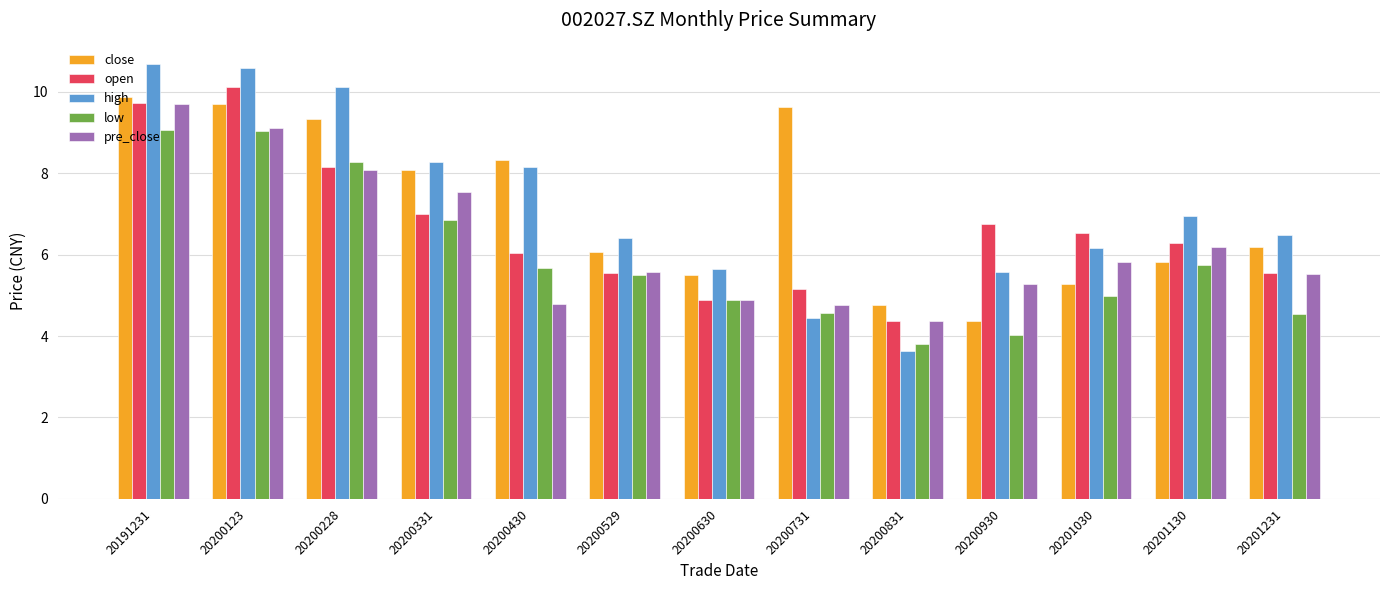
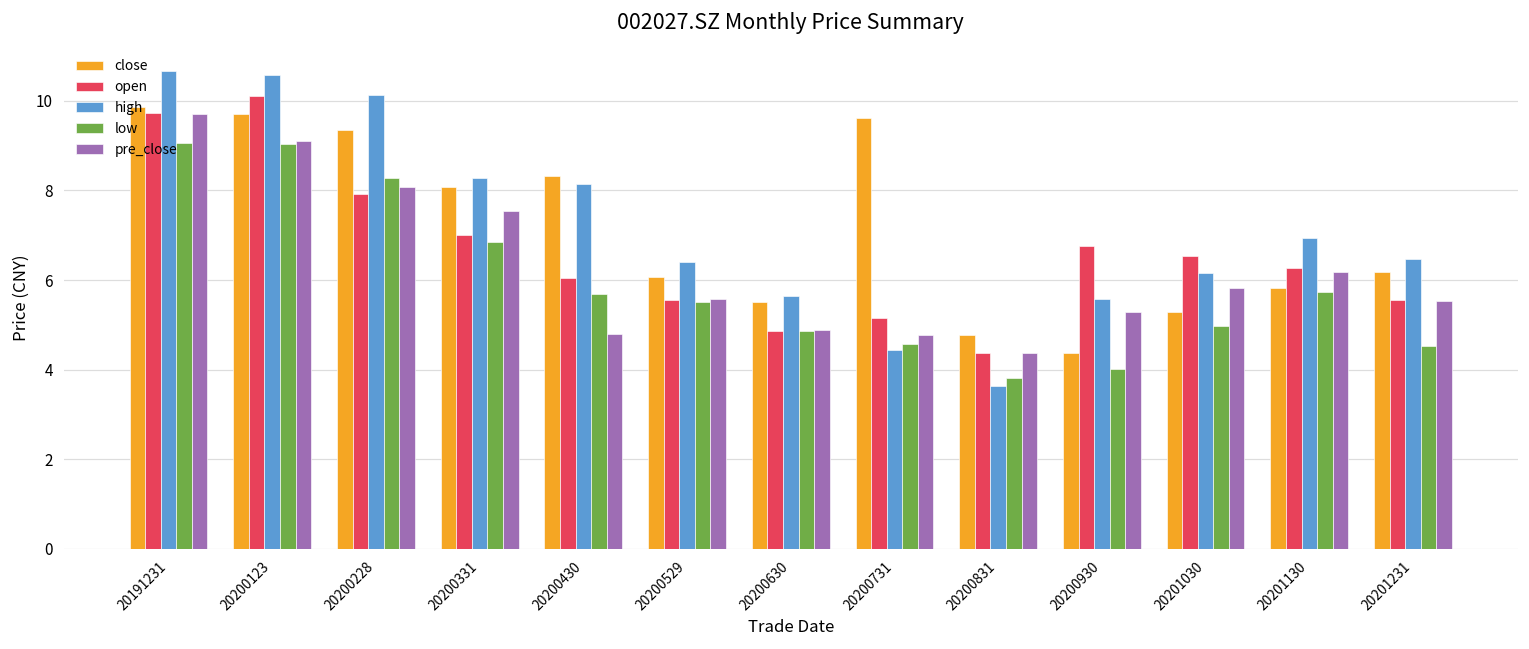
  {
    "close": {
      "20191231": 9.9,
      "20200123": 9.7,
      "20200228": 9.3,
      "20200331": 8.1,
      "20200430": 8.3,
      "20200529": 6.1,
      "20200630": 5.5,
      "20200731": 9.6,
      "20200831": 4.8,
      "20200930": 4.4,
      "20201030": 5.3,
      "20201130": 5.8,
      "20201231": 6.2
    },
    "open": {
      "20191231": 9.7,
      "20200123": 10.1,
-     "20200228": 8.2,
+     "20200228": 7.9,
      "20200331": 7.0,
      "20200430": 6.1,
      "20200529": 5.6,
      "20200630": 4.9,
      "20200731": 5.2,
      "20200831": 4.4,
      "20200930": 6.8,
      "20201030": 6.5,
      "20201130": 6.3,
      "20201231": 5.5
    },
    "high": {
      "20191231": 10.7,
      "20200123": 10.6,
      "20200228": 10.1,
      "20200331": 8.3,
      "20200430": 8.2,
      "20200529": 6.4,
      "20200630": 5.6,
      "20200731": 4.4,
      "20200831": 3.6,
      "20200930": 5.6,
      "20201030": 6.2,
      "20201130": 6.9,
      "20201231": 6.5
    },
    "low": {
      "20191231": 9.1,
      "20200123": 9.0,
      "20200228": 8.3,
      "20200331": 6.9,
      "20200430": 5.7,
      "20200529": 5.5,
      "20200630": 4.9,
      "20200731": 4.6,
      "20200831": 3.8,
      "20200930": 4.0,
      "20201030": 5.0,
      "20201130": 5.7,
      "20201231": 4.5
    },
    "pre_close": {
      "20191231": 9.7,
      "20200123": 9.1,
      "20200228": 8.1,
      "20200331": 7.5,
      "20200430": 4.8,
      "20200529": 5.6,
      "20200630": 4.9,
      "20200731": 4.8,
      "20200831": 4.4,
      "20200930": 5.3,
      "20201030": 5.8,
      "20201130": 6.2,
      "20201231": 5.5
    }
  }
